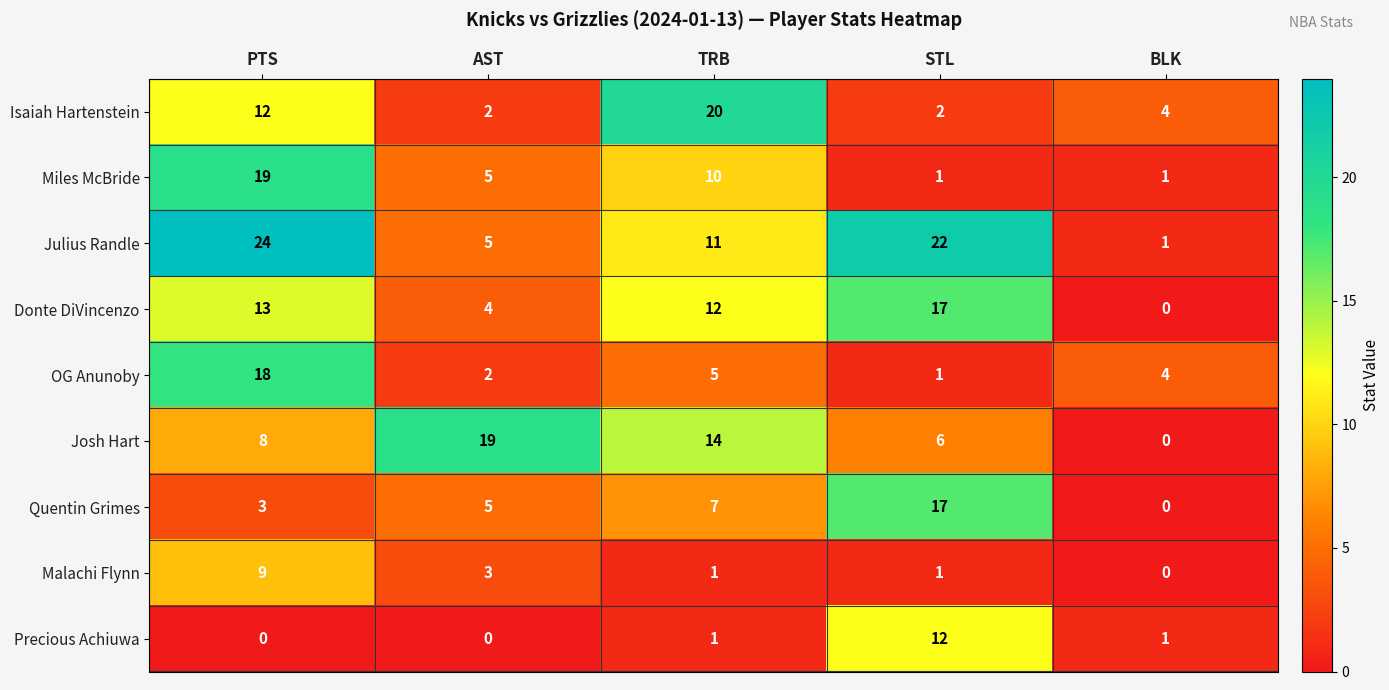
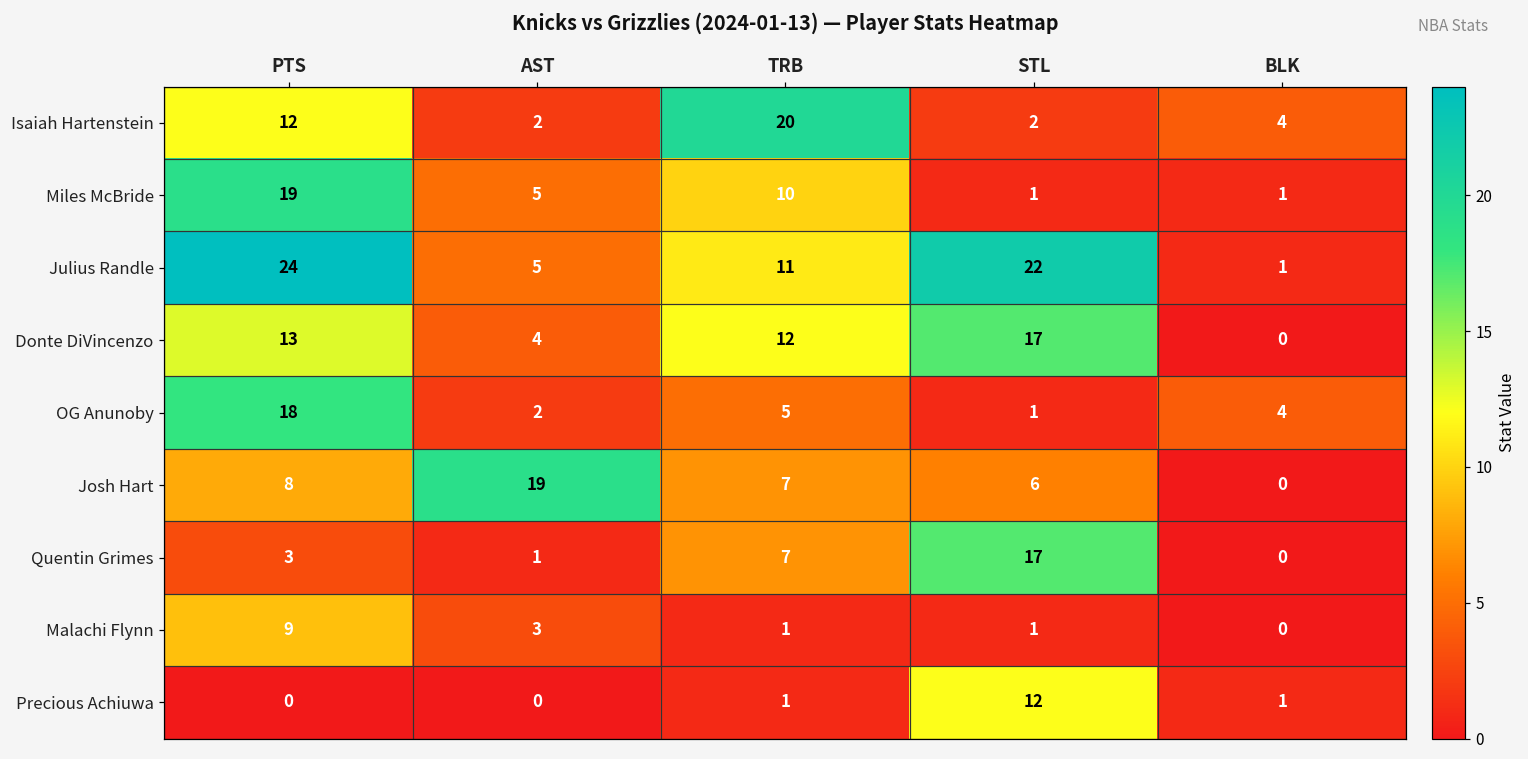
  {
    "Isaiah Hartenstein": {
      "PTS": 12,
      "AST": 2,
      "TRB": 20,
      "STL": 2,
      "BLK": 4
    },
    "Miles McBride": {
      "PTS": 19,
      "AST": 5,
      "TRB": 10,
      "STL": 1,
      "BLK": 1
    },
    "Julius Randle": {
      "PTS": 24,
      "AST": 5,
      "TRB": 11,
      "STL": 22,
      "BLK": 1
    },
    "Donte DiVincenzo": {
      "PTS": 13,
      "AST": 4,
      "TRB": 12,
      "STL": 17,
      "BLK": 0
    },
    "OG Anunoby": {
      "PTS": 18,
      "AST": 2,
      "TRB": 5,
      "STL": 1,
      "BLK": 4
    },
    "Josh Hart": {
      "PTS": 8,
      "AST": 19,
-     "TRB": 14,
+     "TRB": 7,
      "STL": 6,
      "BLK": 0
    },
    "Quentin Grimes": {
      "PTS": 3,
-     "AST": 5,
+     "AST": 1,
      "TRB": 7,
      "STL": 17,
      "BLK": 0
    },
    "Malachi Flynn": {
      "PTS": 9,
      "AST": 3,
      "TRB": 1,
      "STL": 1,
      "BLK": 0
    },
    "Precious Achiuwa": {
      "PTS": 0,
      "AST": 0,
      "TRB": 1,
      "STL": 12,
      "BLK": 1
    }
  }
